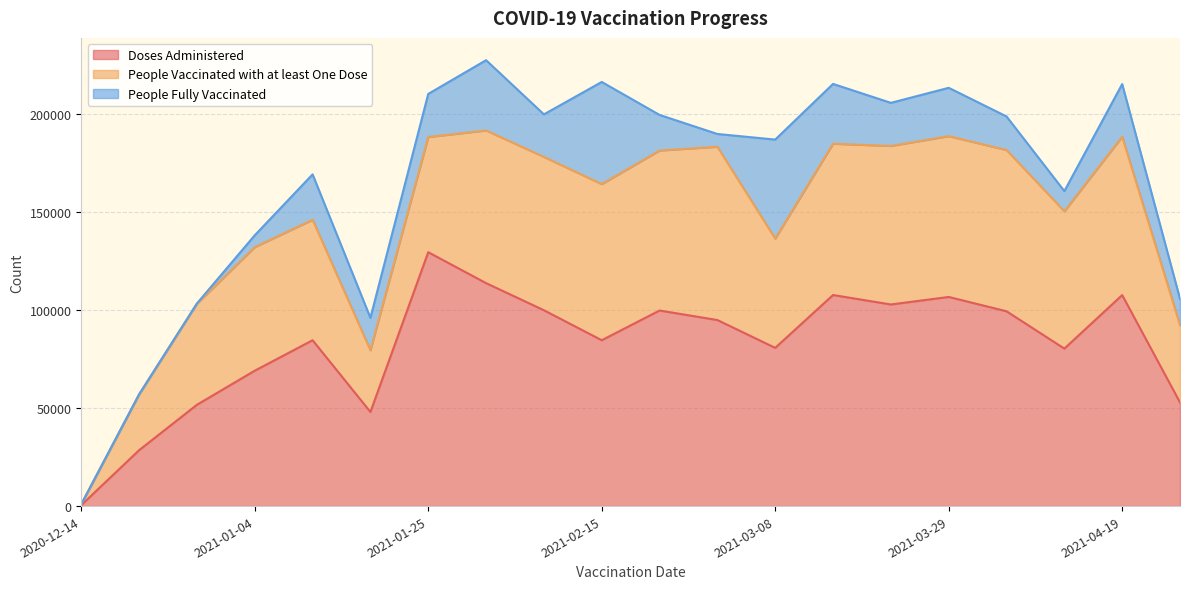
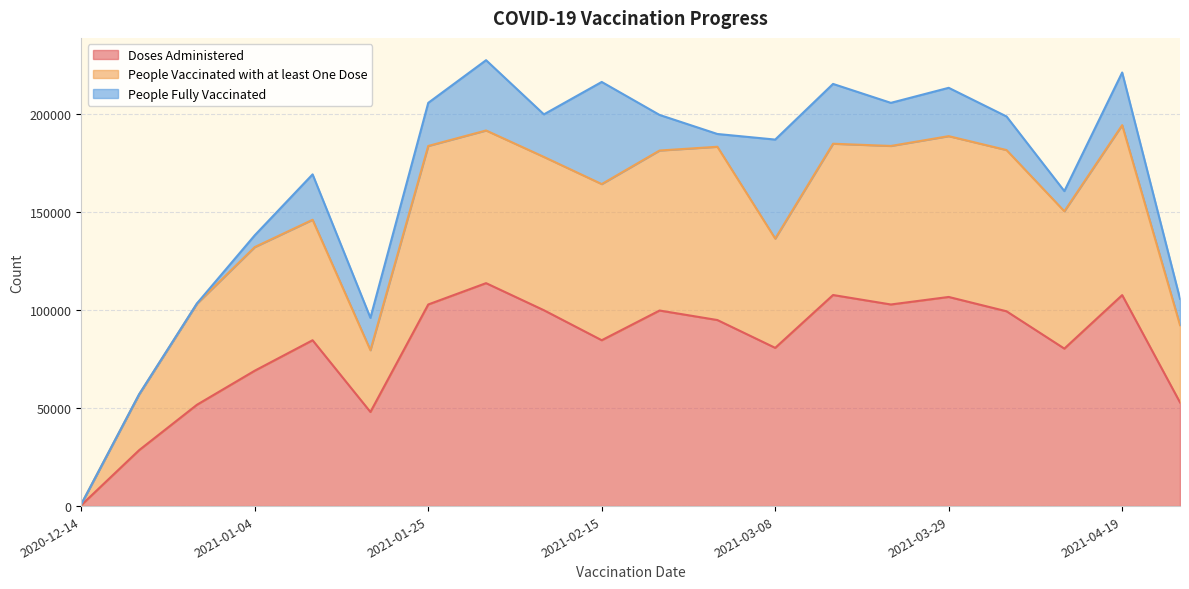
  {
    "Doses Administered": {
      "2021-01-04": 69000,
-     "2021-01-25": 130000,
+     "2021-01-25": 103000,
      "2021-02-15": 85000,
      "2021-03-08": 81000,
      "2021-03-29": 107000,
      "2021-04-19": 108000
    },
    "People Vaccinated with at least One Dose": {
      "2021-01-04": 63000,
-     "2021-01-25": 59000,
+     "2021-01-25": 81000,
      "2021-02-15": 80000,
      "2021-03-08": 56000,
      "2021-03-29": 82000,
-     "2021-04-19": 81000
+     "2021-04-19": 87000
    },
    "People Fully Vaccinated": {
      "2021-01-04": 6000,
      "2021-01-25": 22000,
      "2021-02-15": 52000,
      "2021-03-08": 51000,
      "2021-03-29": 25000,
      "2021-04-19": 27000
    }
  }
